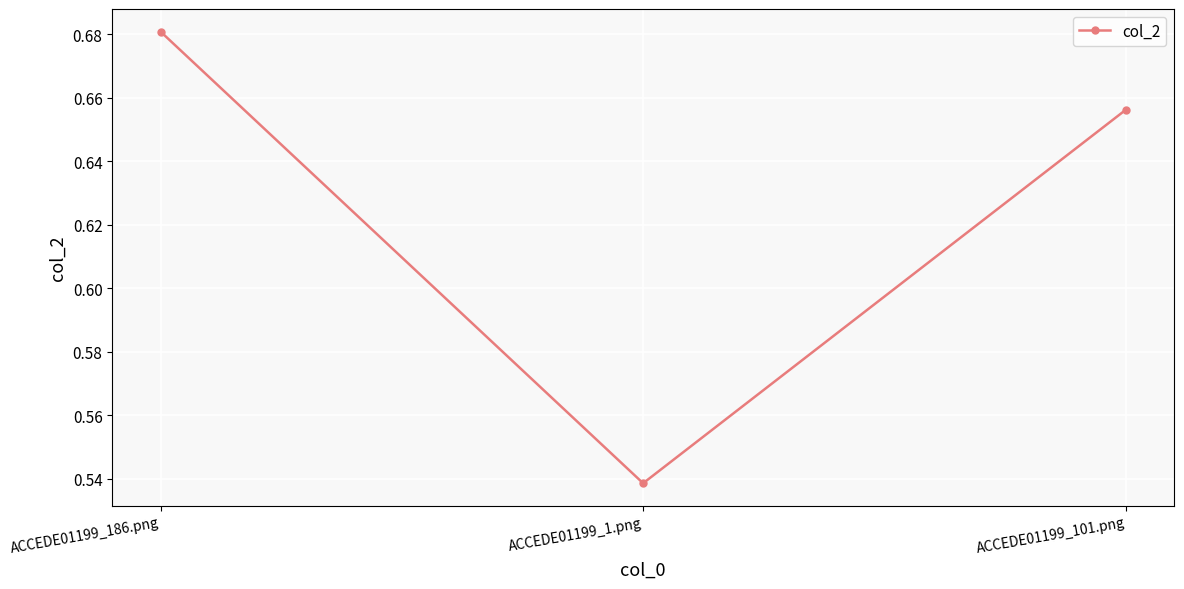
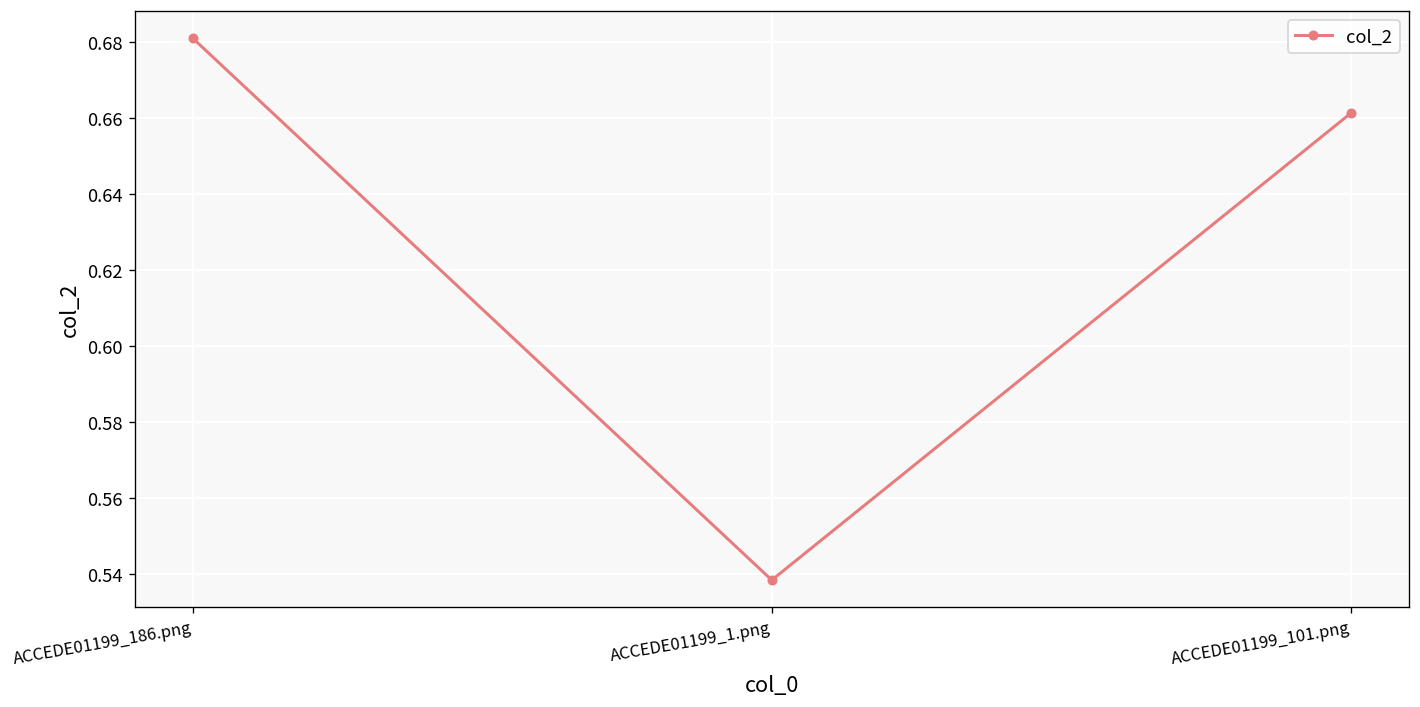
  {
    "ACCEDE01199_186.png": 0.681,
    "ACCEDE01199_1.png": 0.539,
-   "ACCEDE01199_101.png": 0.656
+   "ACCEDE01199_101.png": 0.661
  }
